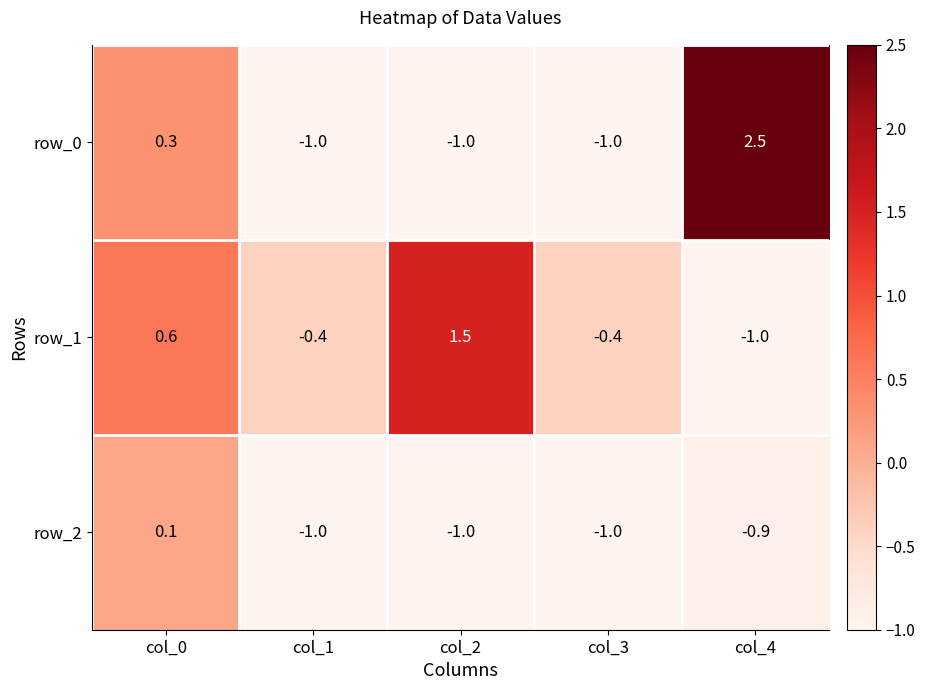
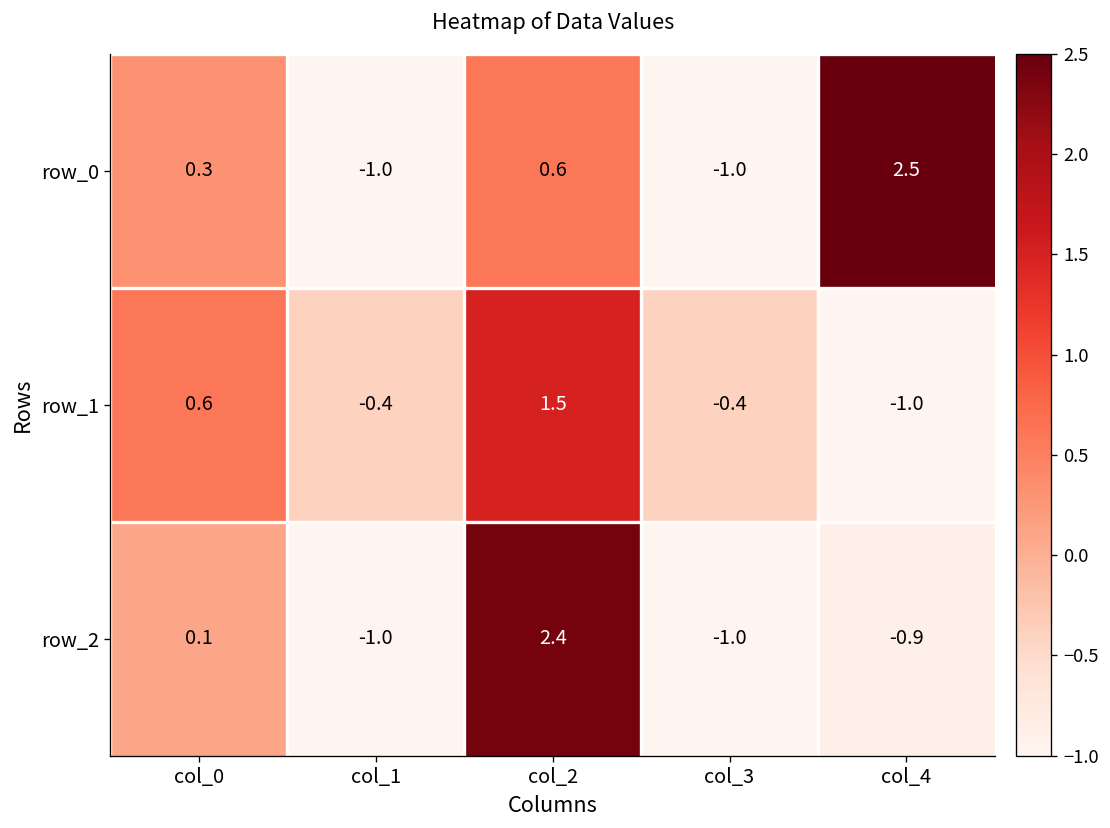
  {
    "row_0": {
      "col_0": 0.3,
      "col_1": -1.0,
-     "col_2": -1.0,
+     "col_2": 0.6,
      "col_3": -1.0,
      "col_4": 2.5
    },
    "row_1": {
      "col_0": 0.6,
      "col_1": -0.4,
      "col_2": 1.5,
      "col_3": -0.4,
      "col_4": -1.0
    },
    "row_2": {
      "col_0": 0.1,
      "col_1": -1.0,
-     "col_2": -1.0,
+     "col_2": 2.4,
      "col_3": -1.0,
      "col_4": -0.9
    }
  }
